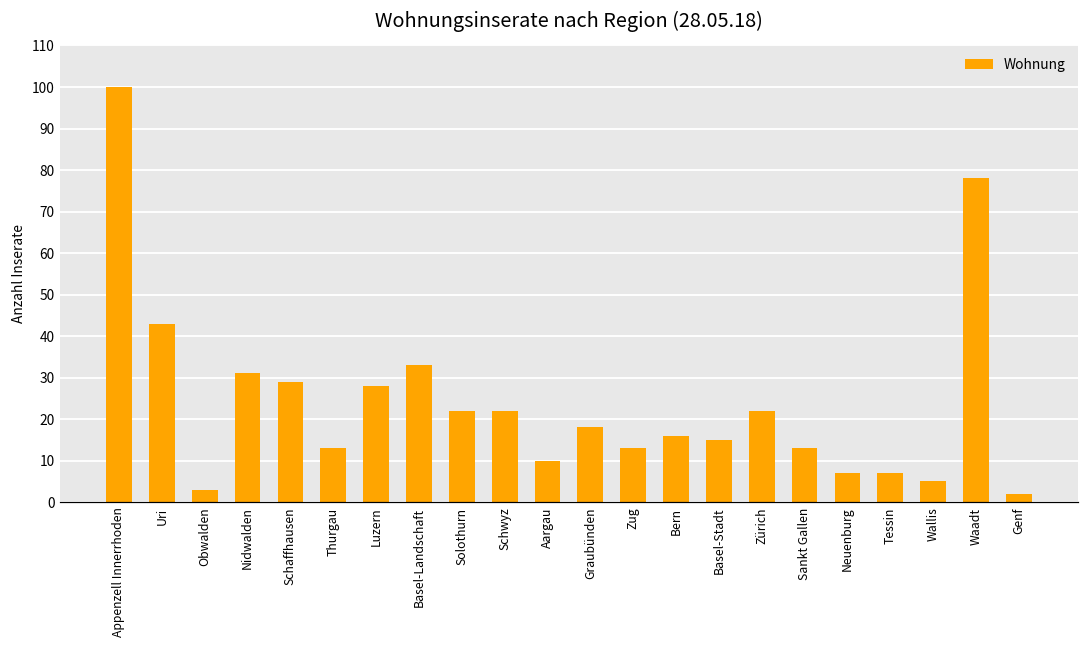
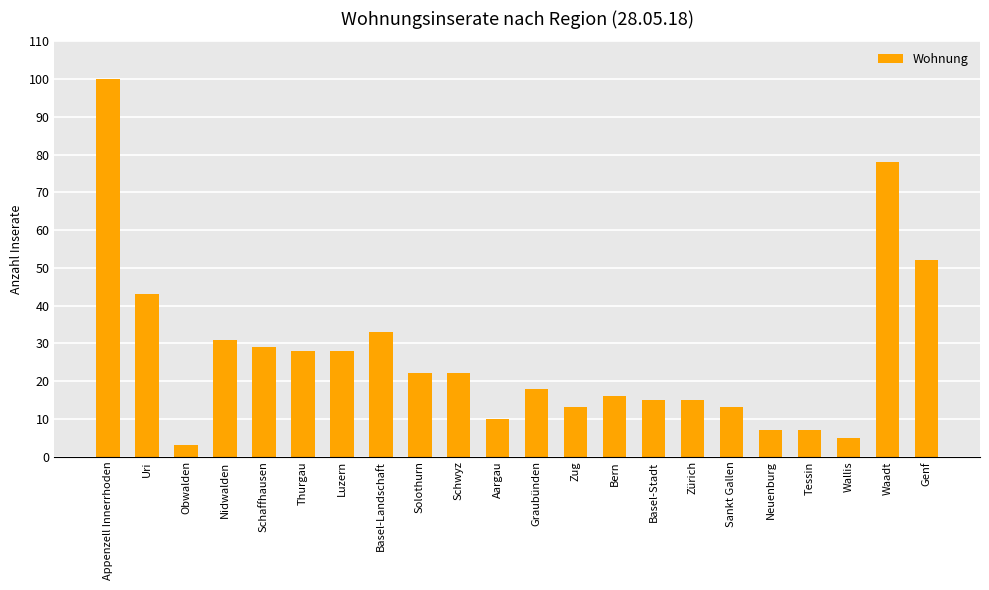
  {
    "Appenzell Innerrhoden": 100,
    "Uri": 43,
    "Obwalden": 3,
    "Nidwalden": 31,
    "Schaffhausen": 29,
-   "Thurgau": 13,
+   "Thurgau": 28,
    "Luzern": 28,
    "Basel-Landschaft": 33,
    "Solothurn": 22,
    "Schwyz": 22,
    "Aargau": 10,
    "Graubünden": 18,
    "Zug": 13,
    "Bern": 16,
    "Basel-Stadt": 15,
-   "Zürich": 22,
+   "Zürich": 15,
    "Sankt Gallen": 13,
    "Neuenburg": 7,
    "Tessin": 7,
    "Wallis": 5,
    "Waadt": 78,
-   "Genf": 2
+   "Genf": 52
  }
